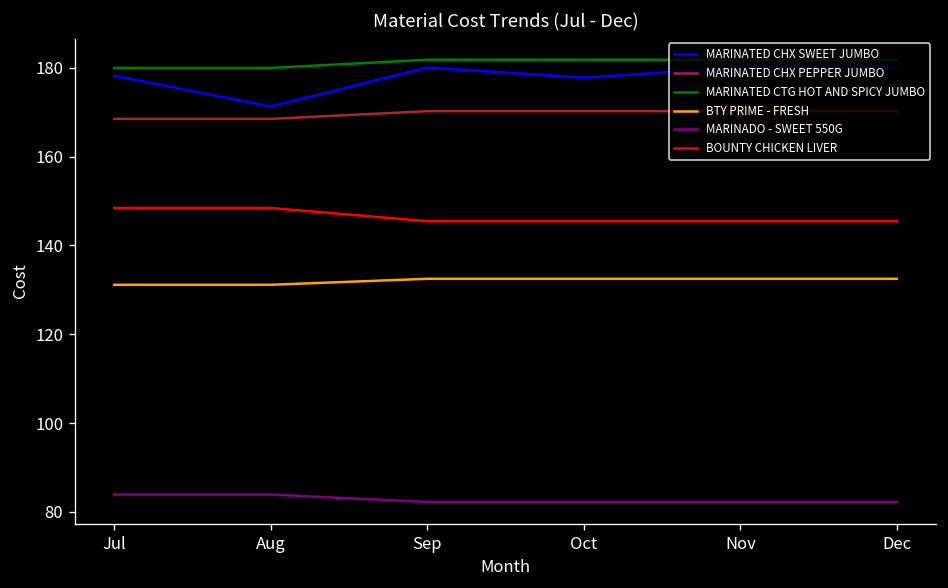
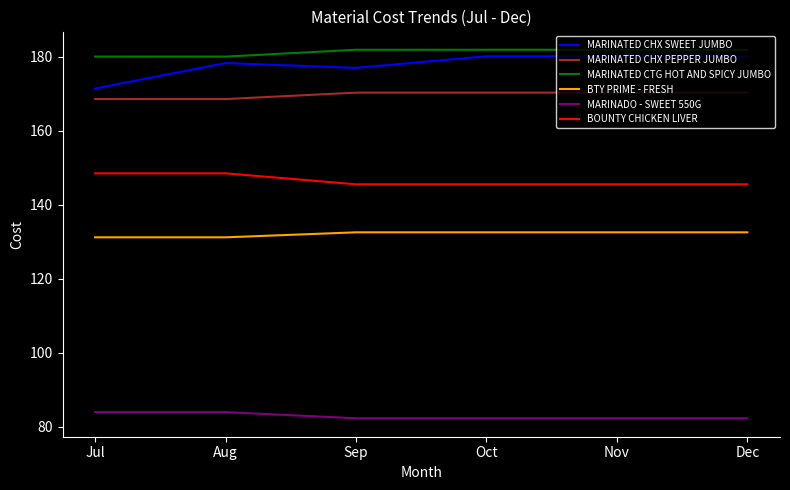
  {
    "MARINATED CHX SWEET JUMBO": {
-     "Jul": 178,
-     "Aug": 171,
-     "Sep": 180,
-     "Oct": 178
+     "Jul": 171,
+     "Aug": 178,
+     "Sep": 177,
+     "Oct": 180
    },
    "MARINATED CHX PEPPER JUMBO": {
      "Jul": 169,
      "Aug": 169,
      "Sep": 170,
      "Oct": 170
    },
    "MARINATED CTG HOT AND SPICY JUMBO": {
      "Jul": 180,
      "Aug": 180,
      "Sep": 182,
      "Oct": 182
    },
    "BTY PRIME - FRESH": {
      "Jul": 131,
      "Aug": 131,
      "Sep": 132,
      "Oct": 132,
      "Nov": 132,
      "Dec": 132
    },
    "MARINADO - SWEET 550G": {
      "Jul": 84,
      "Aug": 84,
      "Sep": 82,
      "Oct": 82,
      "Nov": 82,
      "Dec": 82
    },
    "BOUNTY CHICKEN LIVER": {
      "Jul": 148,
      "Aug": 148,
      "Sep": 145,
      "Oct": 145,
      "Nov": 145,
      "Dec": 145
    }
  }
